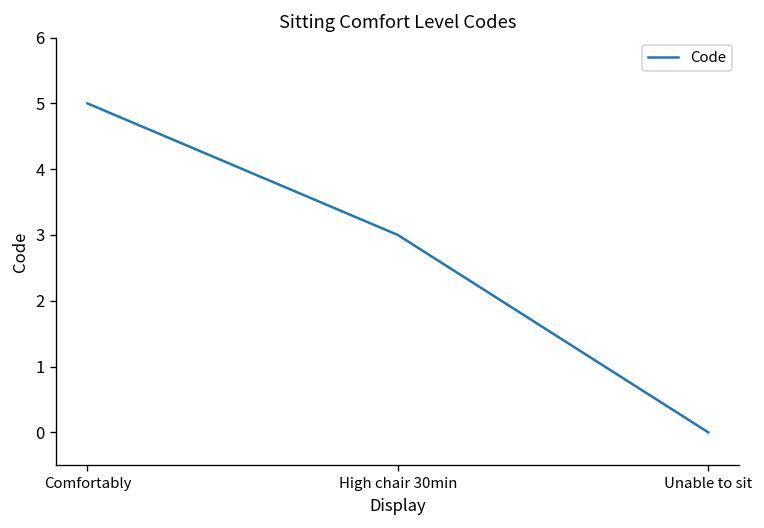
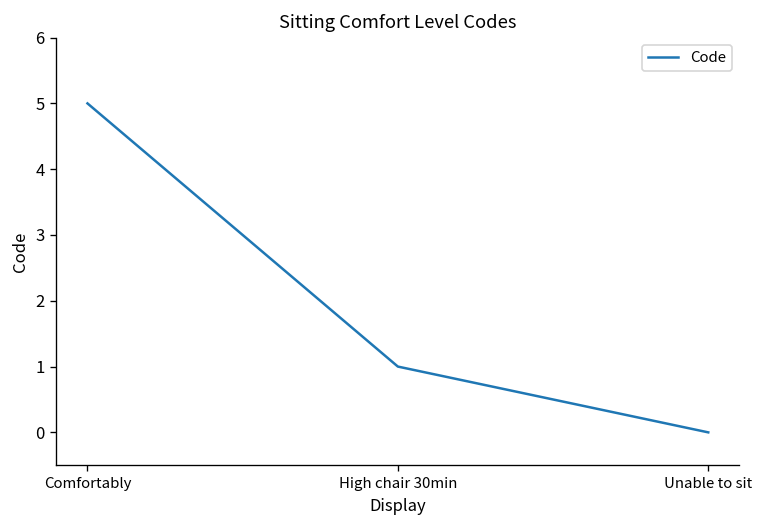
  {
    "Comfortably": 5,
-   "High chair 30min": 3,
+   "High chair 30min": 1,
    "Unable to sit": 0
  }
